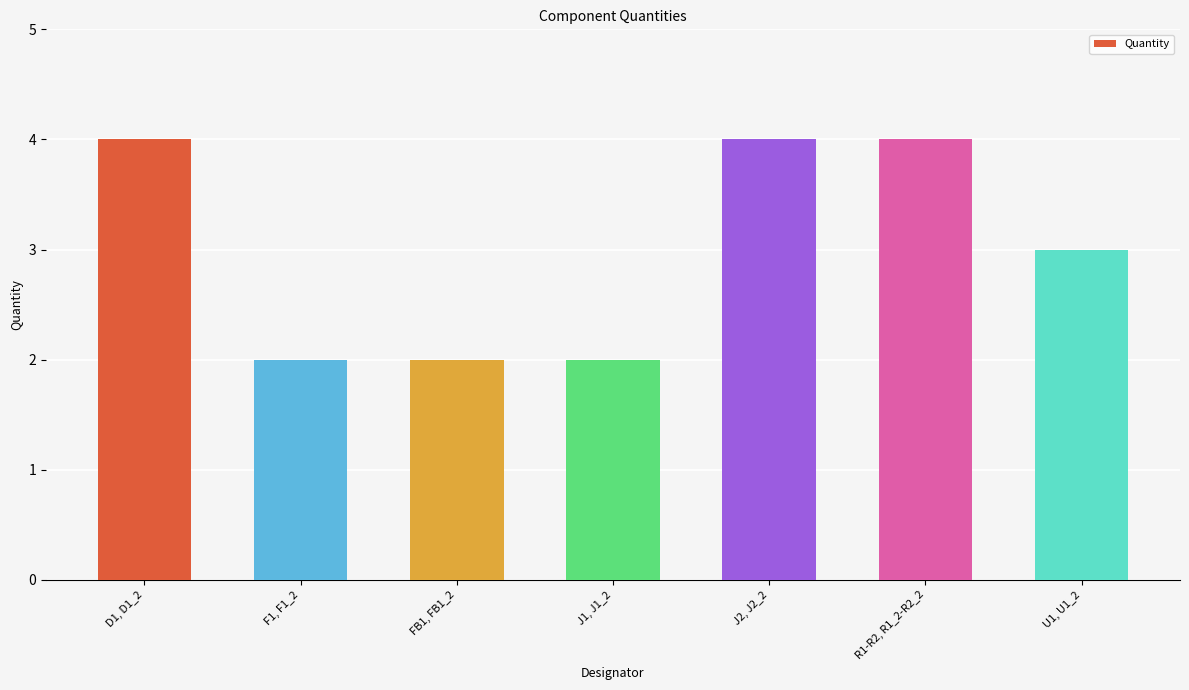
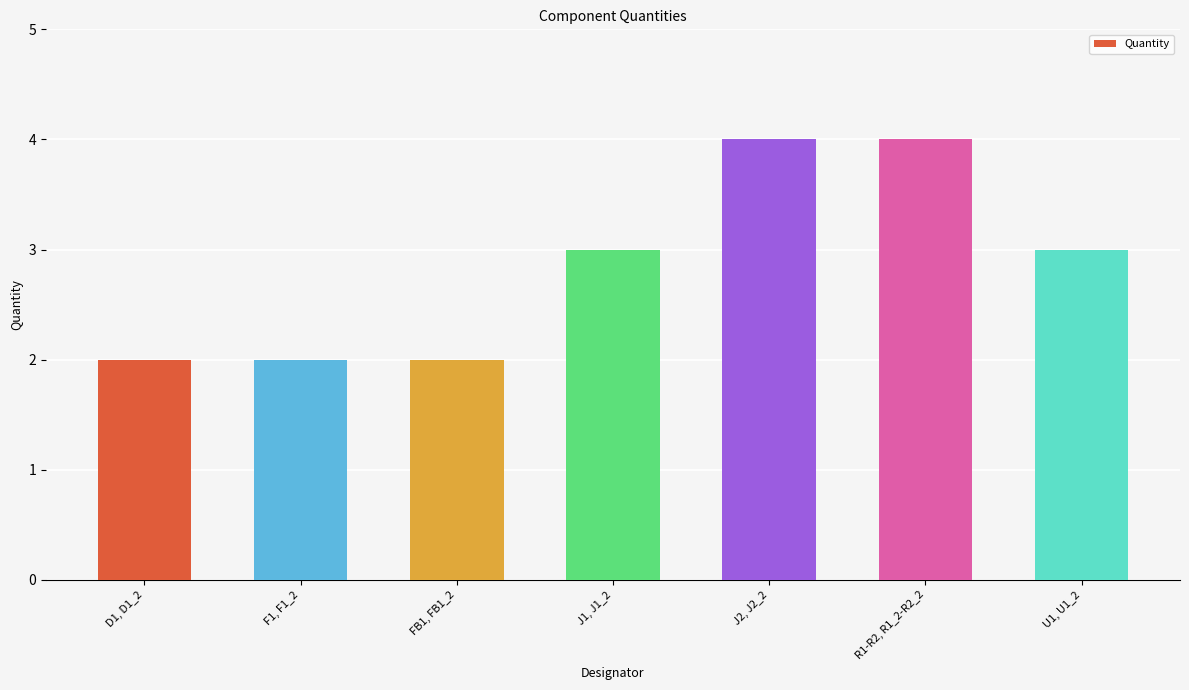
  {
-   "D1, D1_2": 4,
+   "D1, D1_2": 2,
    "F1, F1_2": 2,
    "FB1, FB1_2": 2,
-   "J1, J1_2": 2,
+   "J1, J1_2": 3,
    "J2, J2_2": 4,
    "R1-R2, R1_2-R2_2": 4,
    "U1, U1_2": 3
  }
